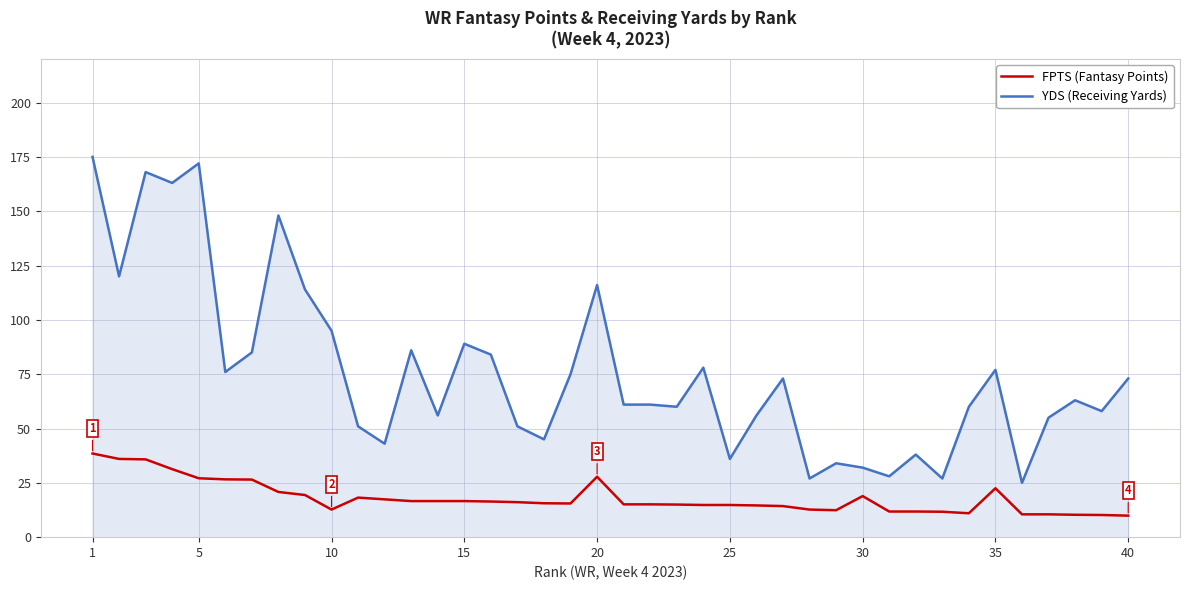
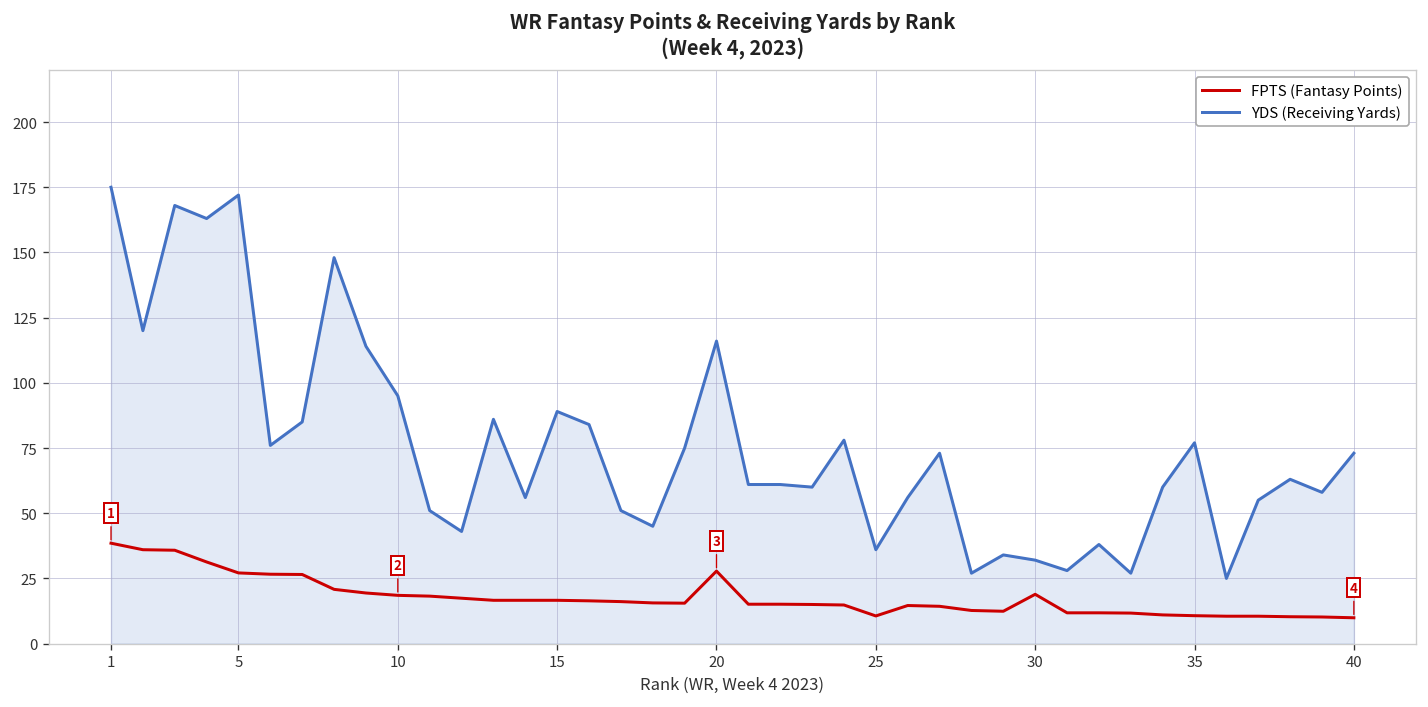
  {
    "FPTS (Fantasy Points)": {
      "5": 27,
-     "10": 13,
+     "10": 19,
      "15": 17,
-     "25": 15,
+     "25": 11,
      "30": 19,
-     "35": 23
+     "35": 11
    },
    "YDS (Receiving Yards)": {
      "1": 175,
      "5": 172,
      "10": 95,
      "15": 89,
      "20": 116,
      "25": 36,
      "30": 32,
      "35": 77,
      "40": 73
    }
  }
